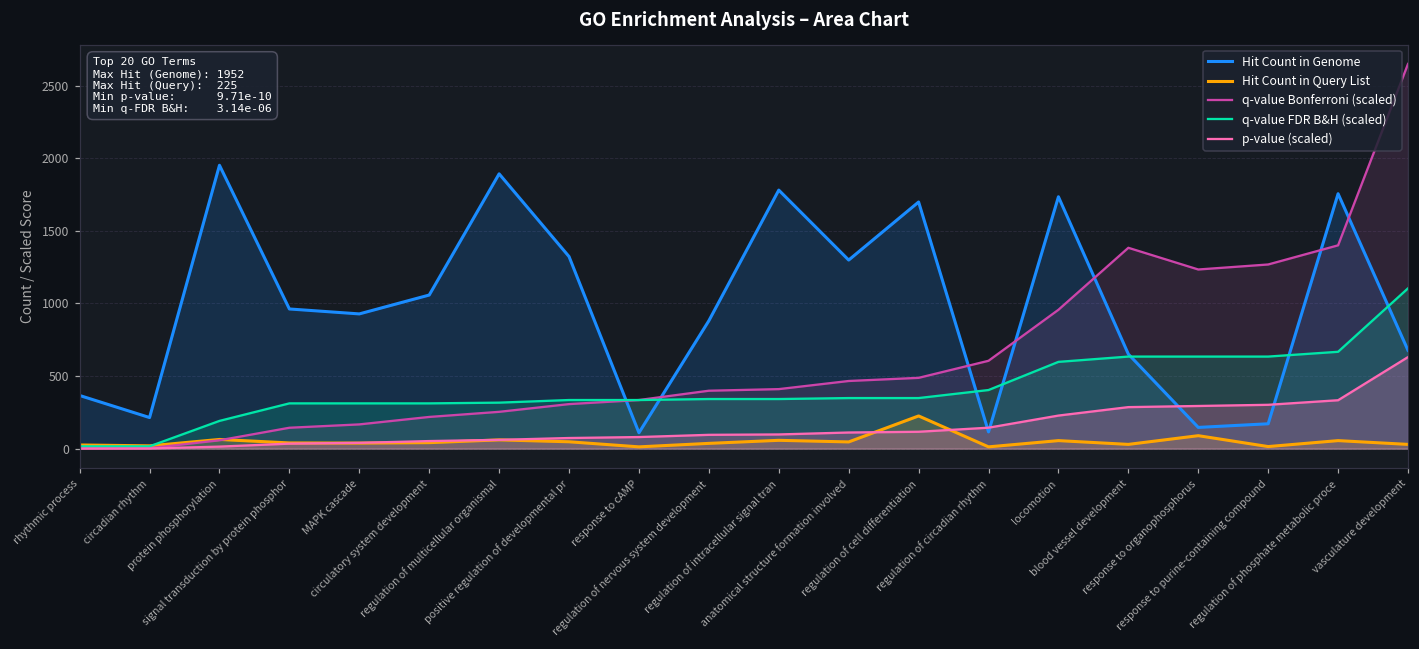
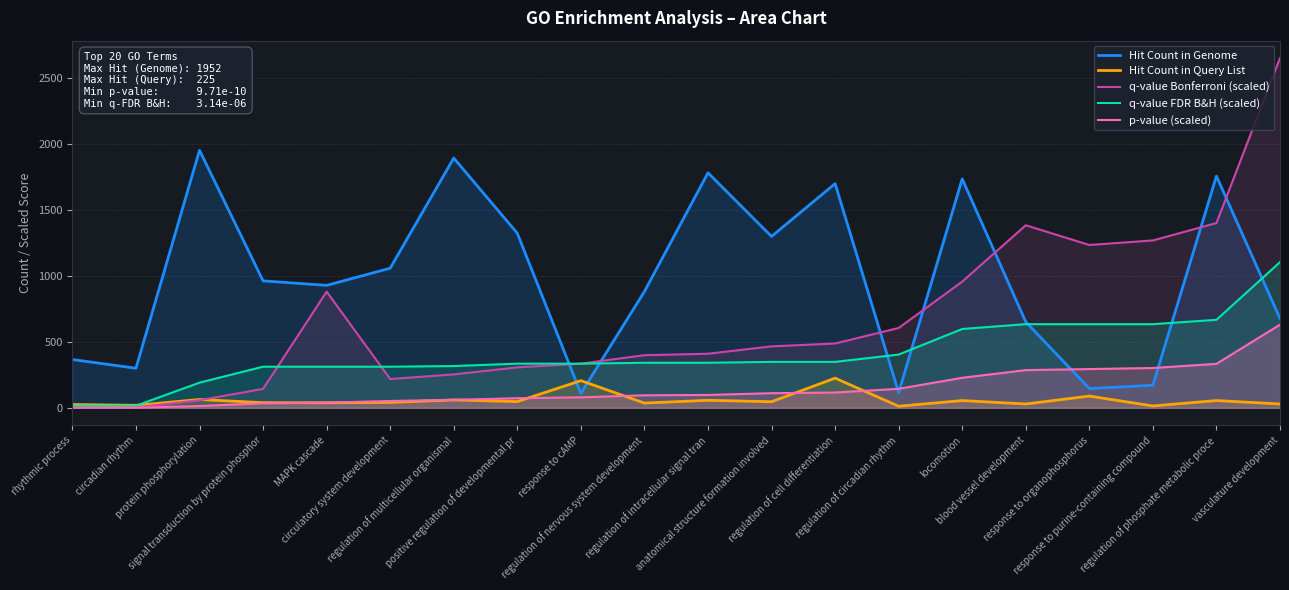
  {
    "Hit Count in Genome": {
      "rhythmic process": 370,
-     "circadian rhythm": 210,
+     "circadian rhythm": 300,
      "protein phosphorylation": 1950,
      "signal transduction by protein phosphor": 960,
      "MAPK cascade": 930,
      "circulatory system development": 1060,
      "regulation of multicellular organismal": 1890,
      "positive regulation of developmental pr": 1320,
      "response to cAMP": 110,
      "regulation of nervous system development": 880,
      "regulation of intracellular signal tran": 1780,
      "anatomical structure formation involved": 1300,
      "regulation of cell differentiation": 1700,
      "regulation of circadian rhythm": 120,
      "locomotion": 1740,
      "response to organophosphorus": 150,
      "response to purine-containing compound": 170,
      "regulation of phosphate metabolic proce": 1760,
      "vasculature development": 680
    },
    "Hit Count in Query List": {
      "positive regulation of developmental pr": 50,
-     "response to cAMP": 10,
+     "response to cAMP": 210,
      "regulation of nervous system development": 40,
      "regulation of intracellular signal tran": 60,
      "anatomical structure formation involved": 50,
      "regulation of cell differentiation": 230,
      "regulation of circadian rhythm": 10,
      "locomotion": 60,
      "blood vessel development": 30,
      "response to organophosphorus": 90,
      "response to purine-containing compound": 10,
      "regulation of phosphate metabolic proce": 60,
      "vasculature development": 30
    },
    "q-value Bonferroni (scaled)": {
      "signal transduction by protein phosphor": 140,
-     "MAPK cascade": 170,
+     "MAPK cascade": 880,
      "circulatory system development": 220,
      "regulation of multicellular organismal": 250,
      "positive regulation of developmental pr": 310,
      "regulation of nervous system development": 400,
      "regulation of intracellular signal tran": 410,
      "anatomical structure formation involved": 470,
      "regulation of cell differentiation": 490,
      "regulation of circadian rhythm": 610,
      "locomotion": 960,
      "blood vessel development": 1380,
      "response to organophosphorus": 1230,
      "response to purine-containing compound": 1270,
      "regulation of phosphate metabolic proce": 1400,
      "vasculature development": 2650
    },
    "q-value FDR B&H (scaled)": {
      "protein phosphorylation": 190,
      "signal transduction by protein phosphor": 310,
      "MAPK cascade": 310,
      "circulatory system development": 310,
      "regulation of multicellular organismal": 320,
      "positive regulation of developmental pr": 330,
      "regulation of nervous system development": 340,
      "regulation of intracellular signal tran": 340,
      "anatomical structure formation involved": 350,
      "regulation of cell differentiation": 350,
      "regulation of circadian rhythm": 400,
      "locomotion": 600,
      "response to organophosphorus": 630,
      "response to purine-containing compound": 630,
      "regulation of phosphate metabolic proce": 670,
      "vasculature development": 1100
    },
    "p-value (scaled)": {
      "protein phosphorylation": 10,
      "positive regulation of developmental pr": 70,
      "response to cAMP": 80,
      "regulation of nervous system development": 90,
      "regulation of intracellular signal tran": 100,
      "anatomical structure formation involved": 110,
      "regulation of cell differentiation": 120,
      "regulation of circadian rhythm": 140,
      "locomotion": 230,
      "blood vessel development": 290,
      "response to organophosphorus": 290,
      "response to purine-containing compound": 300,
      "regulation of phosphate metabolic proce": 330,
      "vasculature development": 630
    }
  }
